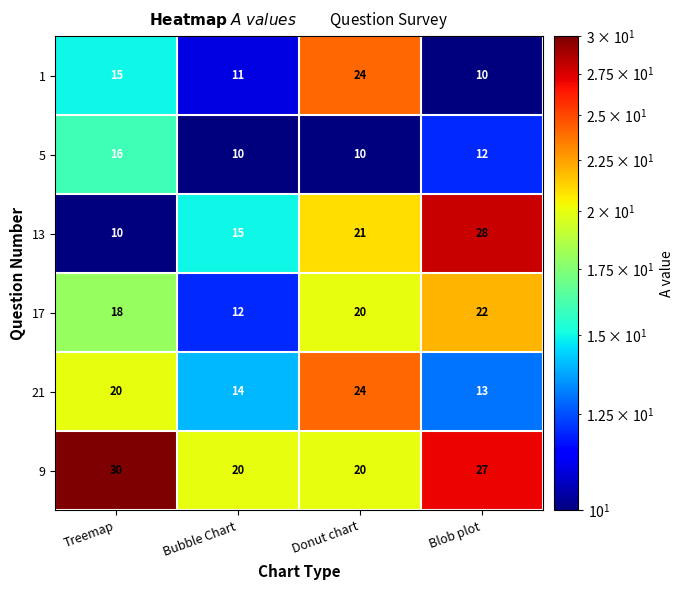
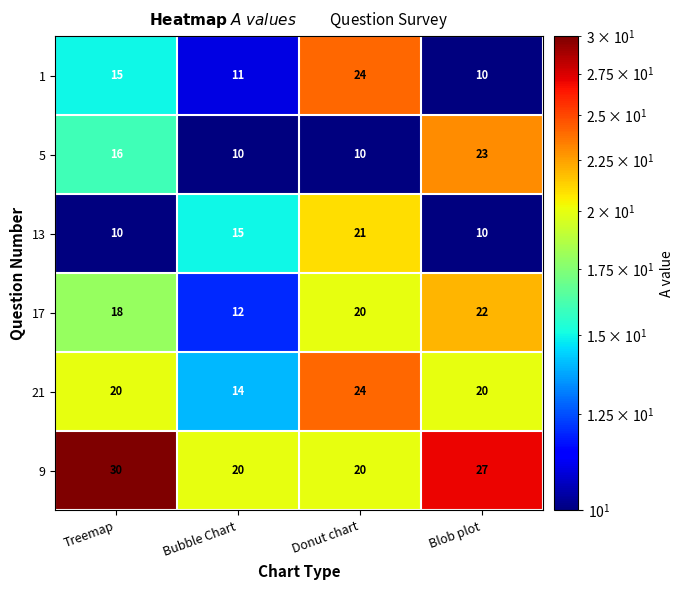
  {
    "1": {
      "Treemap": 15,
      "Bubble Chart": 11,
      "Donut chart": 24,
      "Blob plot": 10
    },
    "5": {
      "Treemap": 16,
      "Bubble Chart": 10,
      "Donut chart": 10,
-     "Blob plot": 12
+     "Blob plot": 23
    },
    "13": {
      "Treemap": 10,
      "Bubble Chart": 15,
      "Donut chart": 21,
-     "Blob plot": 28
+     "Blob plot": 10
    },
    "17": {
      "Treemap": 18,
      "Bubble Chart": 12,
      "Donut chart": 20,
      "Blob plot": 22
    },
    "21": {
      "Treemap": 20,
      "Bubble Chart": 14,
      "Donut chart": 24,
-     "Blob plot": 13
+     "Blob plot": 20
    },
    "9": {
      "Treemap": 30,
      "Bubble Chart": 20,
      "Donut chart": 20,
      "Blob plot": 27
    }
  }
